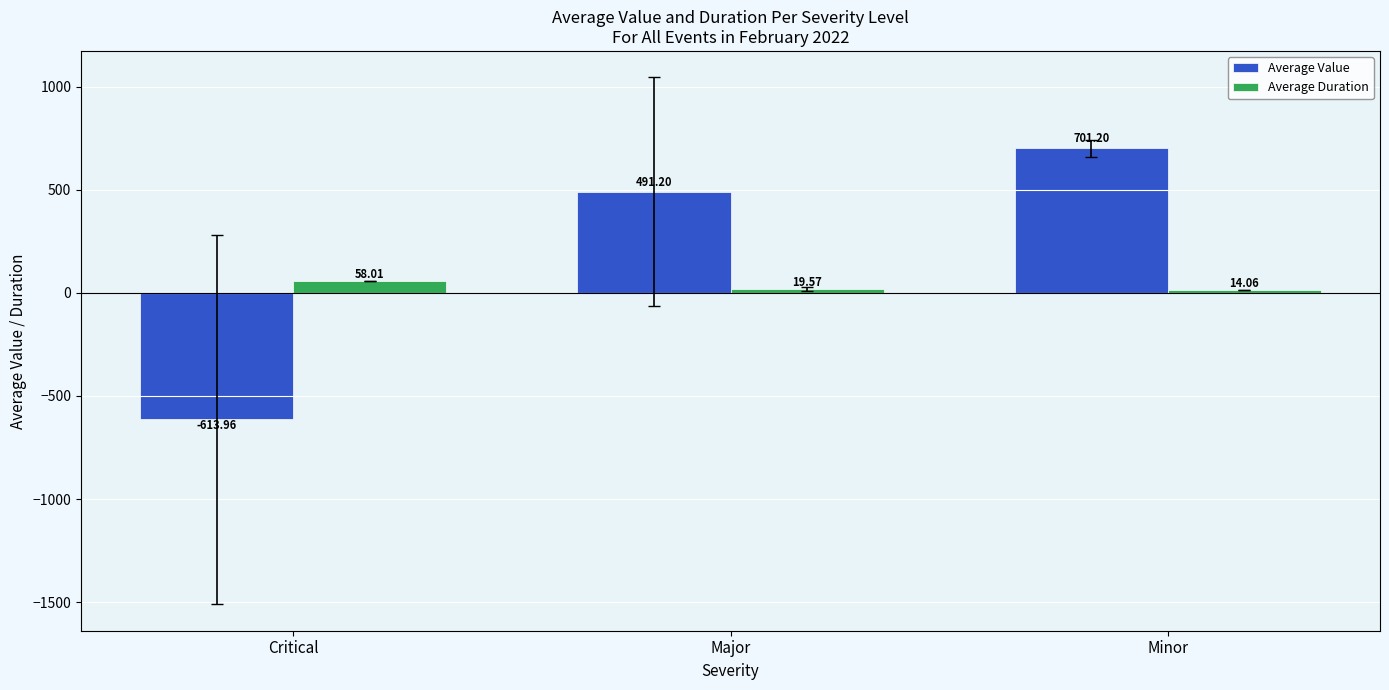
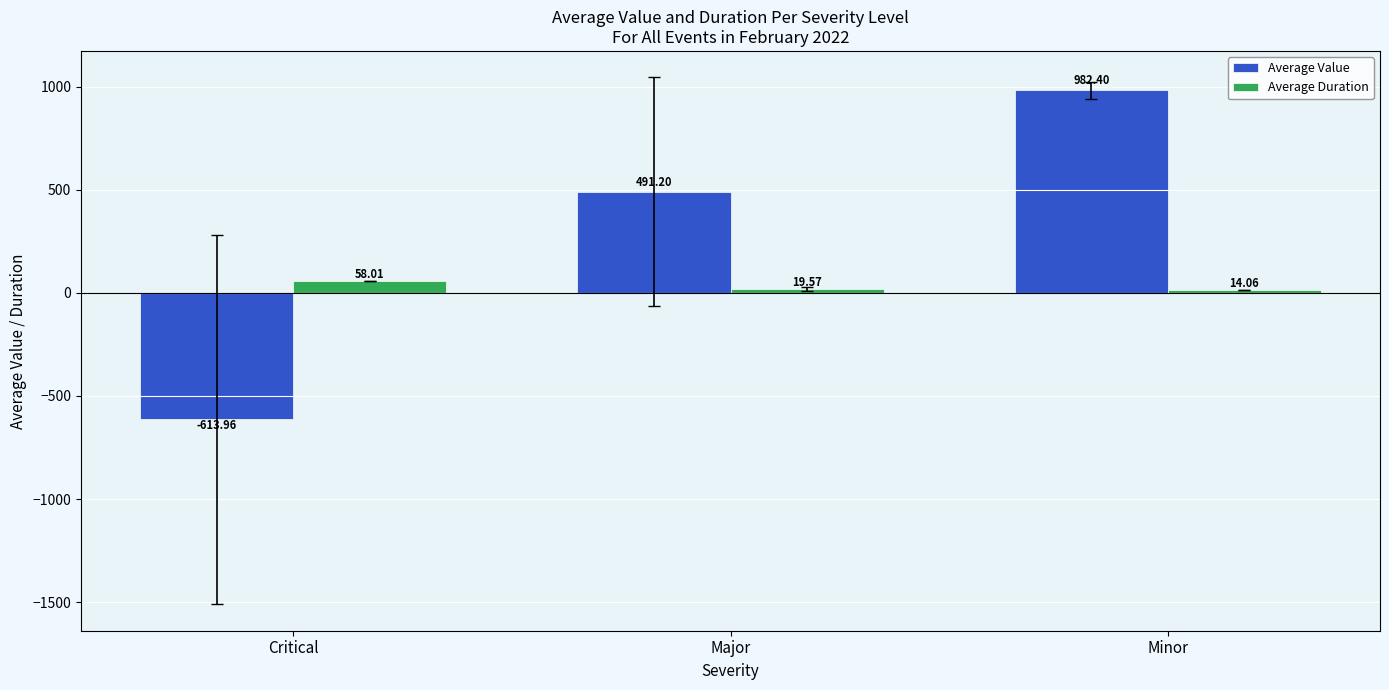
  {
    "Average Value": {
      "Critical": -613.96,
      "Major": 491.20,
-     "Minor": 701.20
+     "Minor": 982.40
    }
  }
